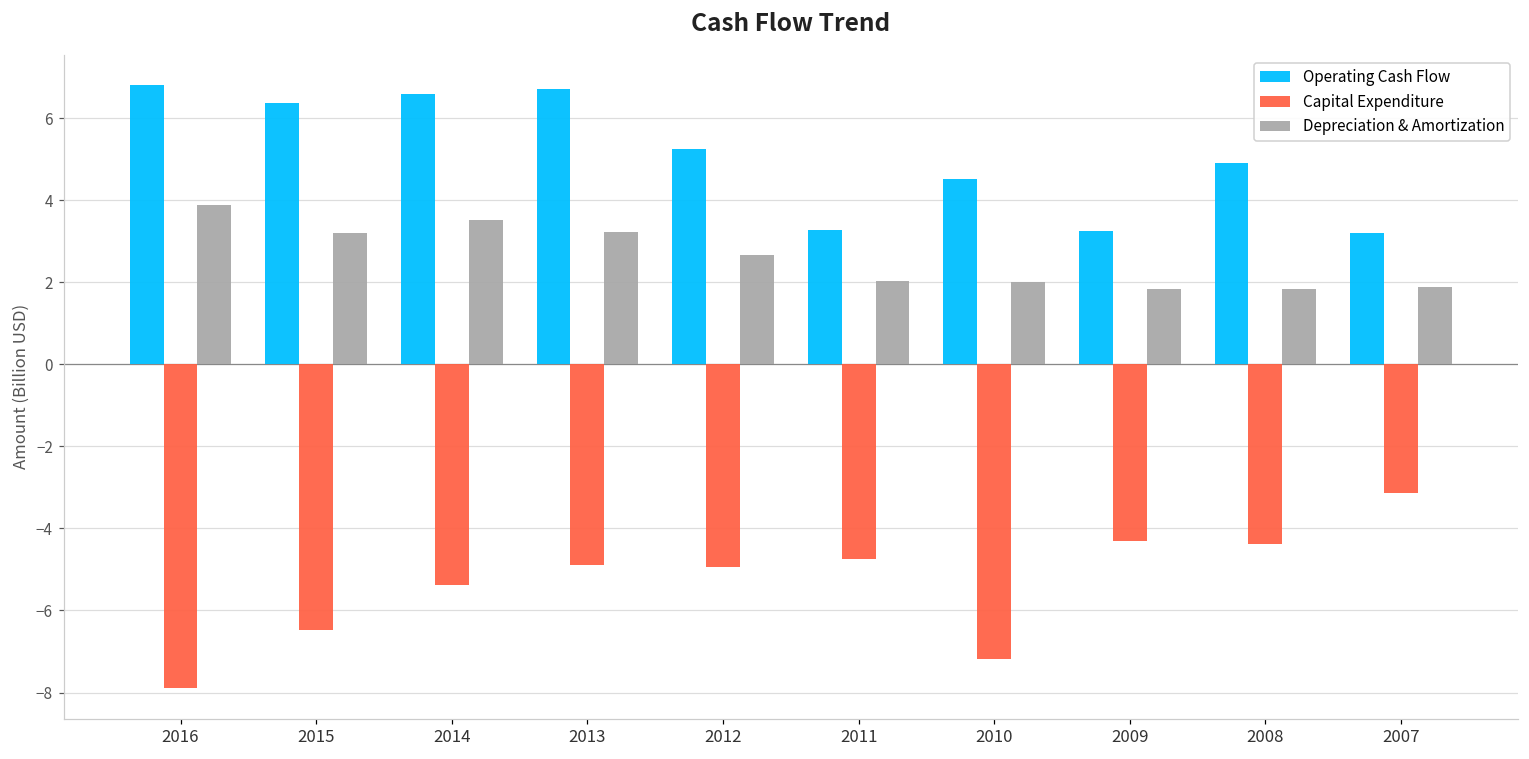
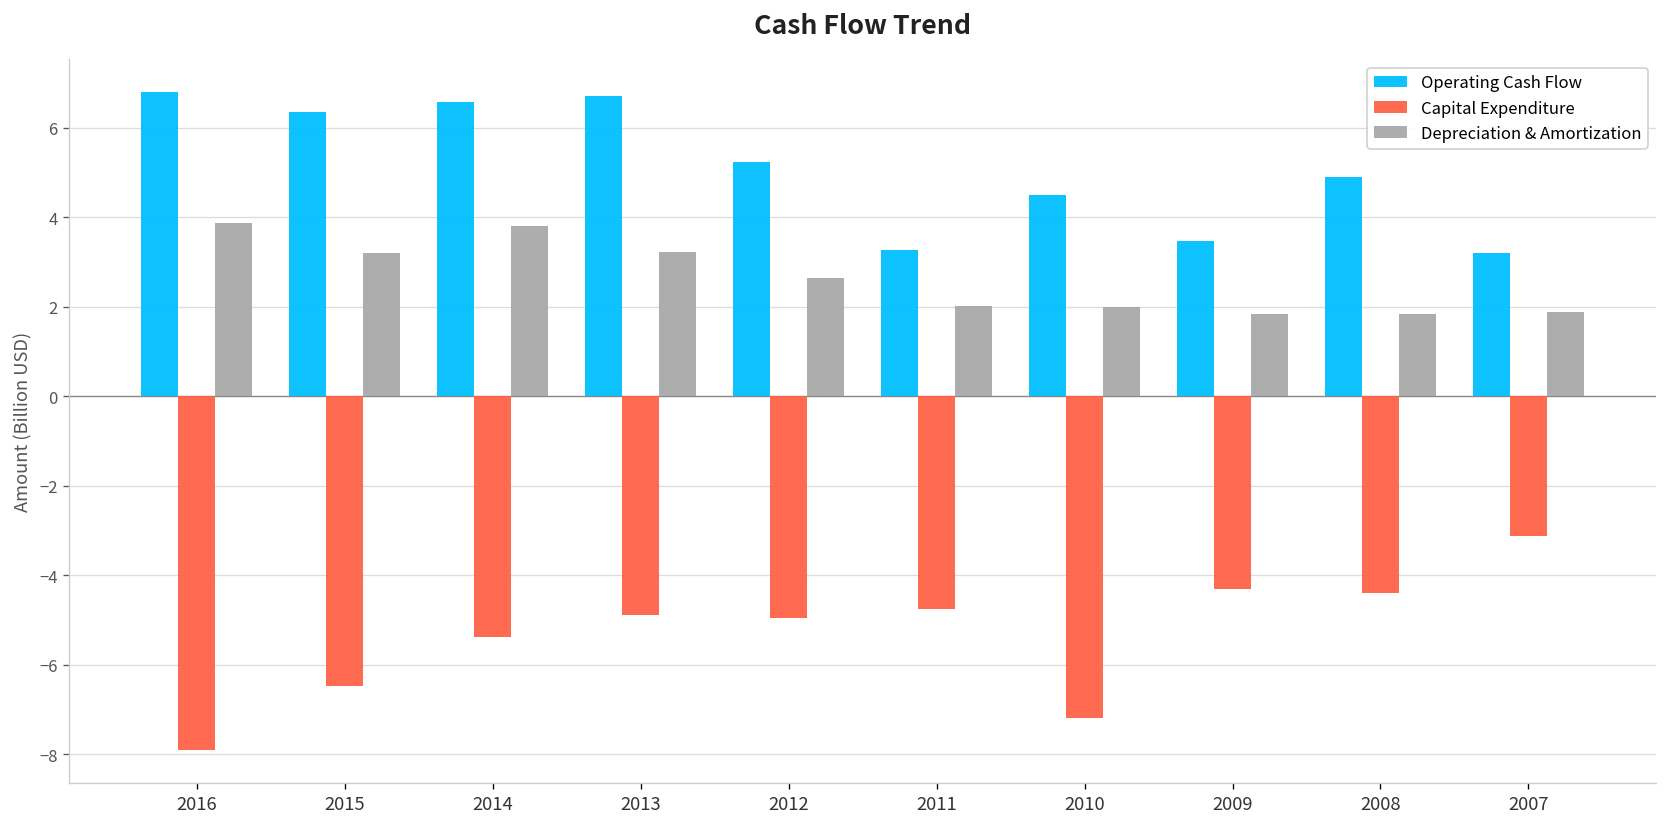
  {
    "Operating Cash Flow": {
      "2016": 6.8,
      "2015": 6.4,
      "2014": 6.6,
      "2013": 6.7,
      "2012": 5.2,
      "2011": 3.3,
      "2010": 4.5,
-     "2009": 3.2,
+     "2009": 3.5,
      "2008": 4.9,
      "2007": 3.2
    },
    "Capital Expenditure": {
      "2016": -7.9,
      "2015": -6.5,
      "2014": -5.4,
      "2013": -4.9,
      "2012": -5.0,
      "2011": -4.7,
      "2010": -7.2,
      "2009": -4.3,
      "2008": -4.4,
      "2007": -3.1
    },
    "Depreciation & Amortization": {
      "2016": 3.9,
      "2015": 3.2,
-     "2014": 3.5,
+     "2014": 3.8,
      "2013": 3.2,
      "2012": 2.7,
      "2011": 2.0,
      "2010": 2.0,
      "2009": 1.8,
      "2008": 1.8,
      "2007": 1.9
    }
  }
